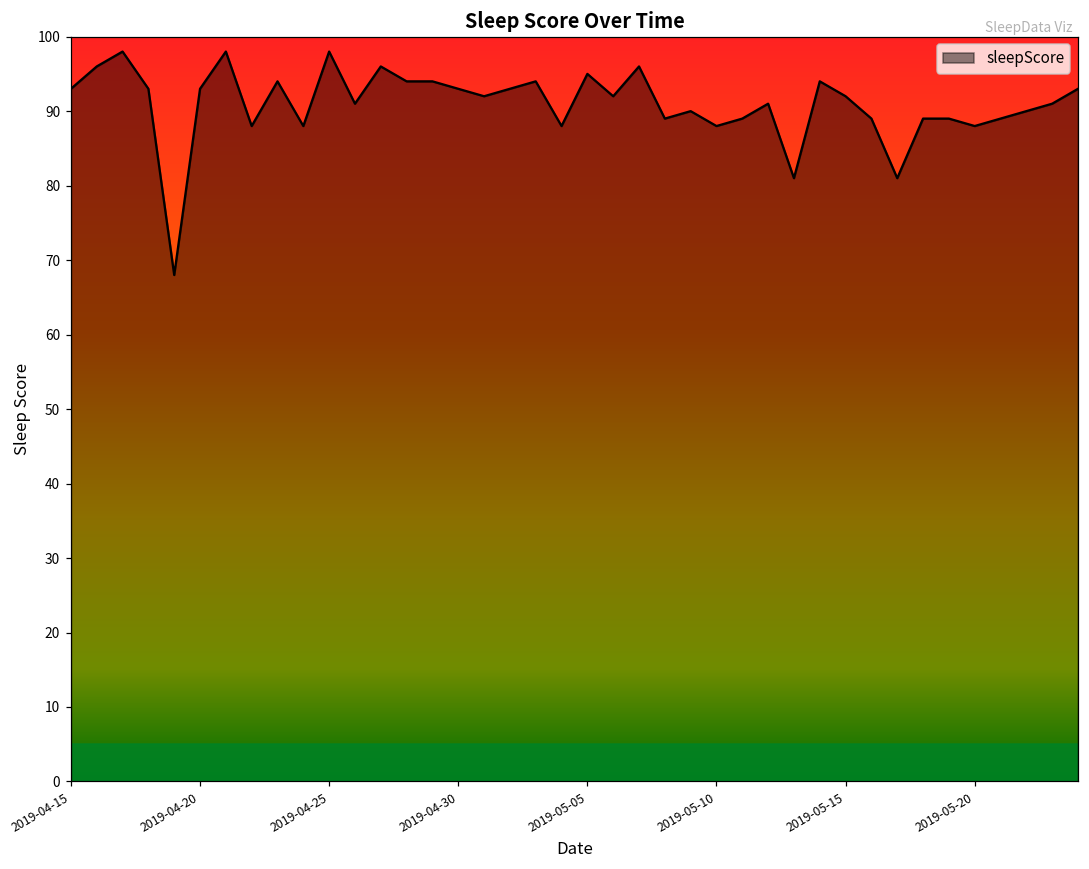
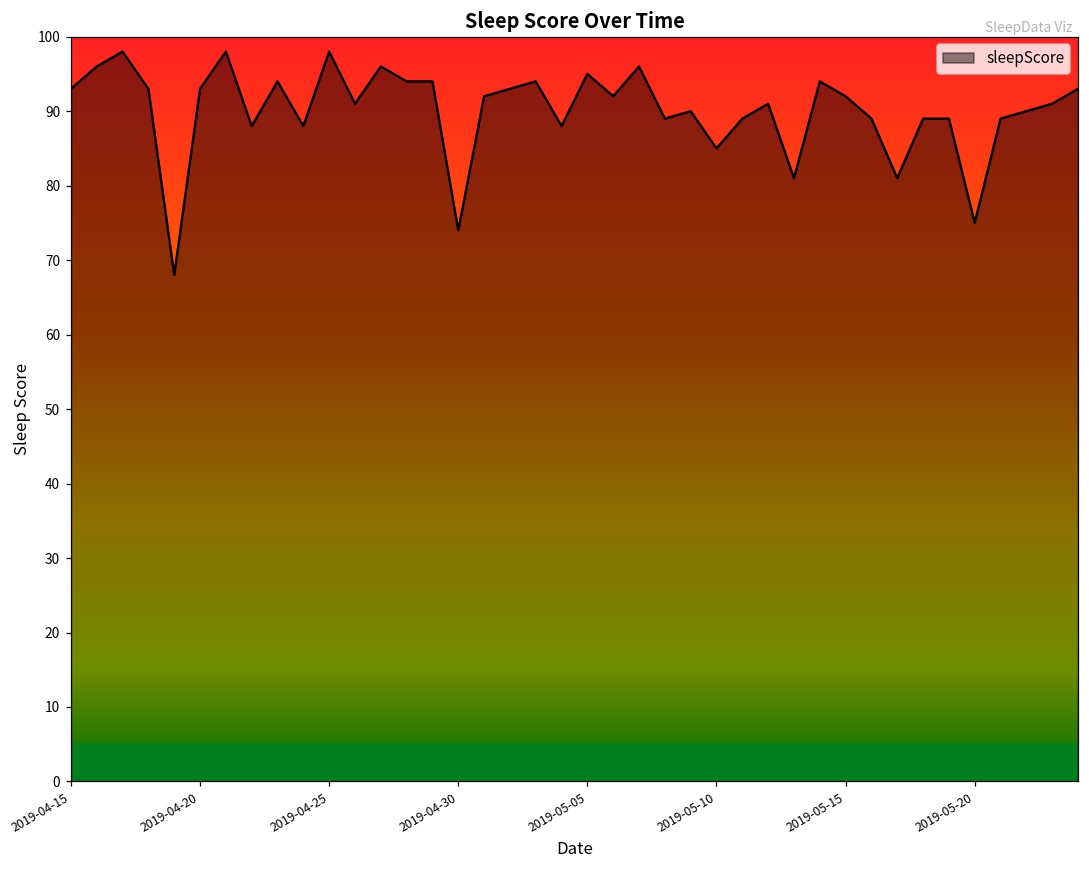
  {
    "2019-04-15": 93,
    "2019-04-20": 93,
    "2019-04-25": 98,
-   "2019-04-30": 93,
+   "2019-04-30": 74,
    "2019-05-05": 95,
-   "2019-05-10": 88,
+   "2019-05-10": 85,
    "2019-05-15": 92,
-   "2019-05-20": 88
+   "2019-05-20": 75
  }
